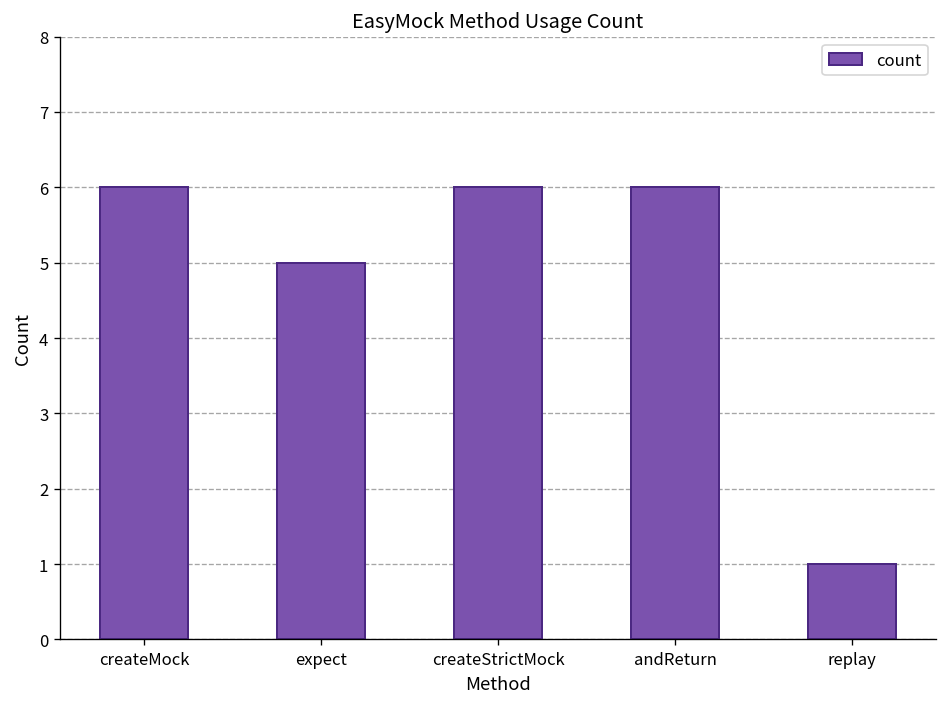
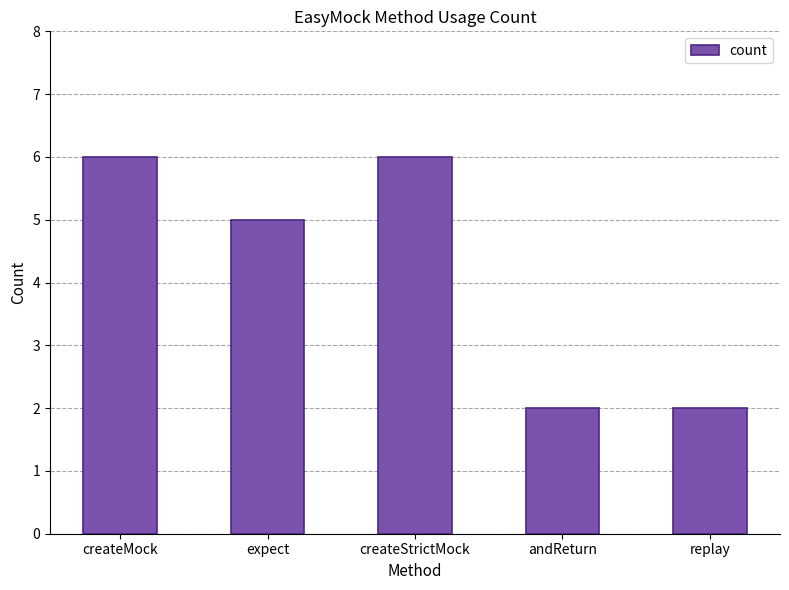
  {
    "createMock": 6,
    "expect": 5,
    "createStrictMock": 6,
-   "andReturn": 6,
-   "replay": 1
+   "andReturn": 2,
+   "replay": 2
  }
